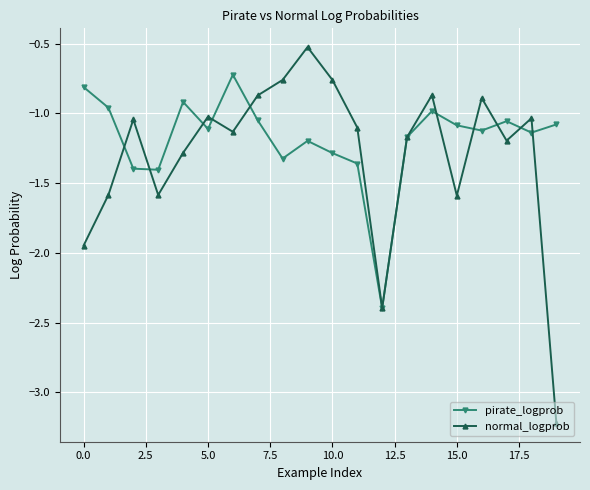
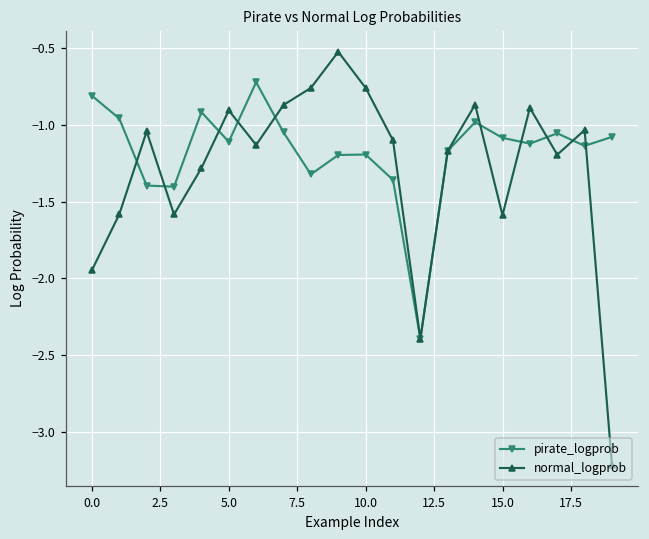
  {
    "pirate_logprob": {
      "0.0": -0.81,
      "5.0": -1.11,
-     "10.0": -1.28,
+     "10.0": -1.19,
      "15.0": -1.08
    },
    "normal_logprob": {
      "0.0": -1.95,
-     "5.0": -1.02,
+     "5.0": -0.91,
      "10.0": -0.76,
      "15.0": -1.59
    }
  }
